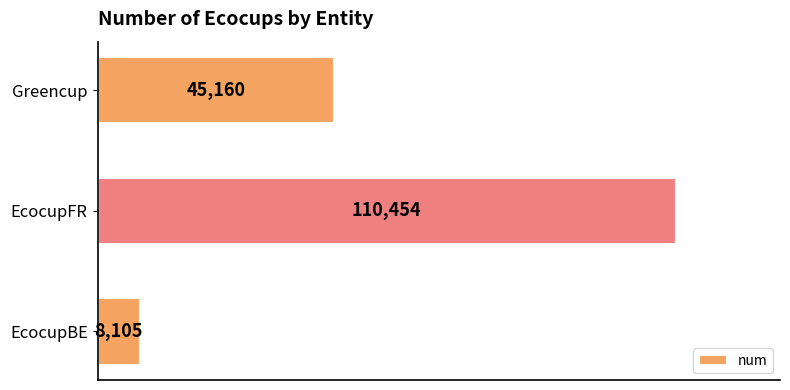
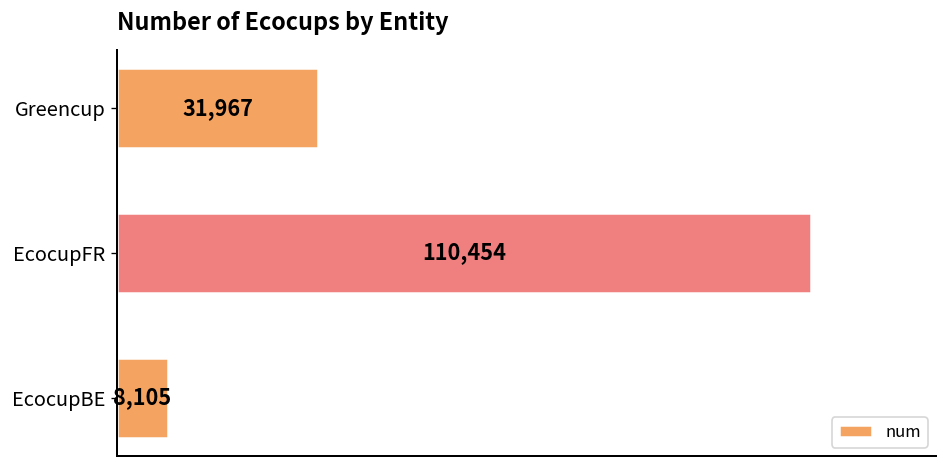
  {
-   "Greencup": "45,160",
+   "Greencup": "31,967",
    "EcocupFR": "110,454",
    "EcocupBE": "8,105"
  }
